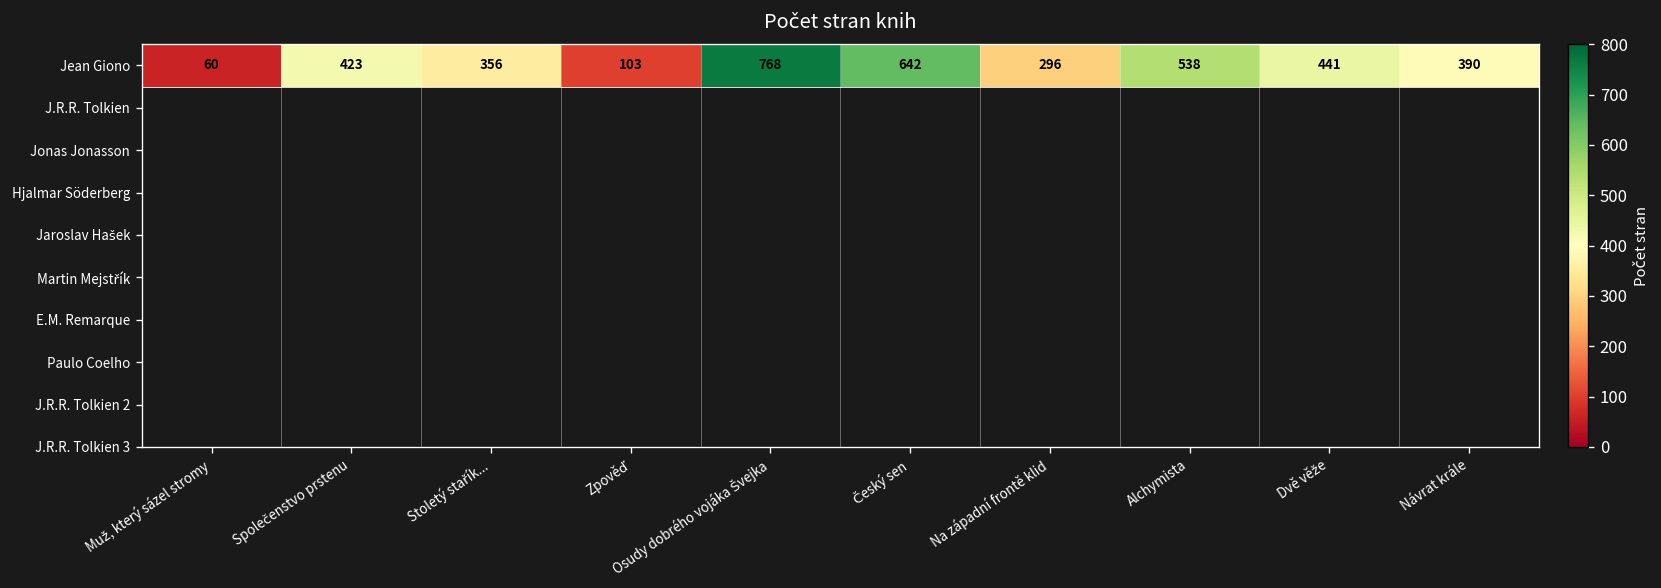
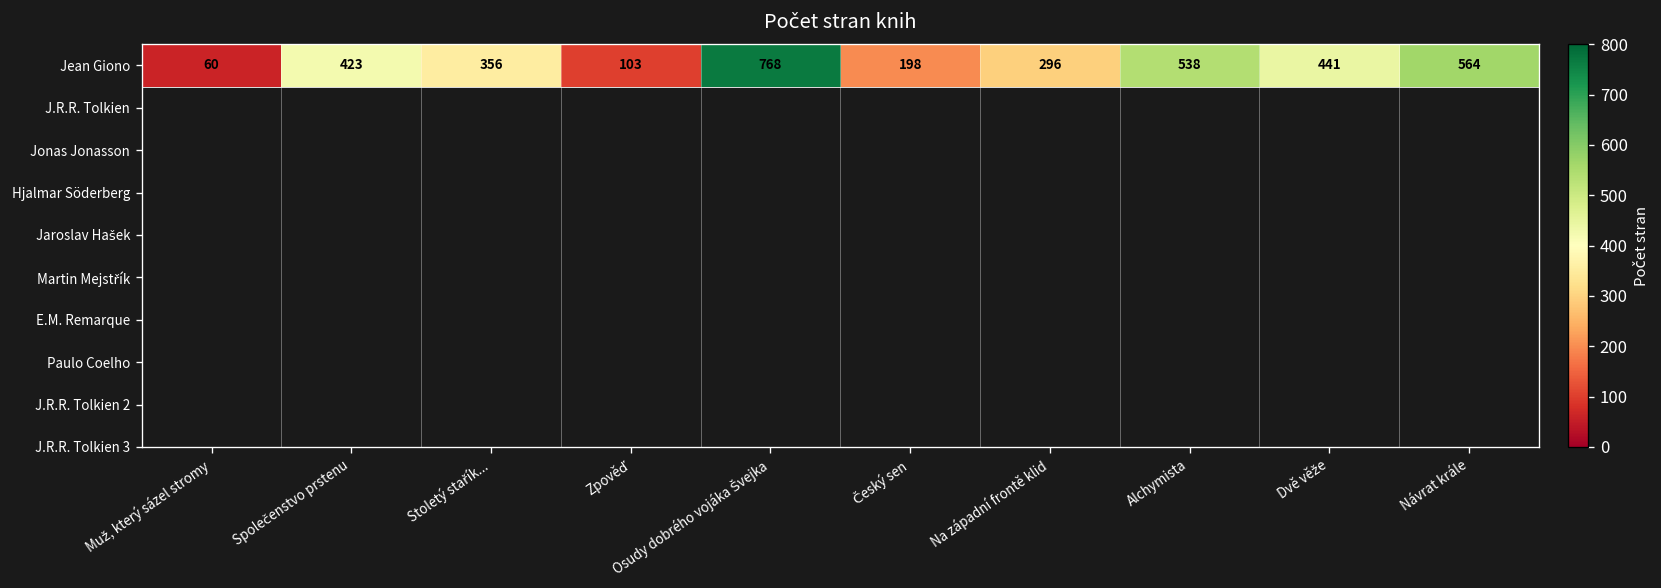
  {
    "Jean Giono": {
      "Muž, který sázel stromy": 60,
      "Společenstvo prstenu": 423,
      "Stoletý stařík...": 356,
      "Zpověď": 103,
      "Osudy dobrého vojáka Švejka": 768,
-     "Český sen": 642,
+     "Český sen": 198,
      "Na západní frontě klid": 296,
      "Alchymista": 538,
      "Dvě věže": 441,
-     "Návrat krále": 390
+     "Návrat krále": 564
    }
  }
